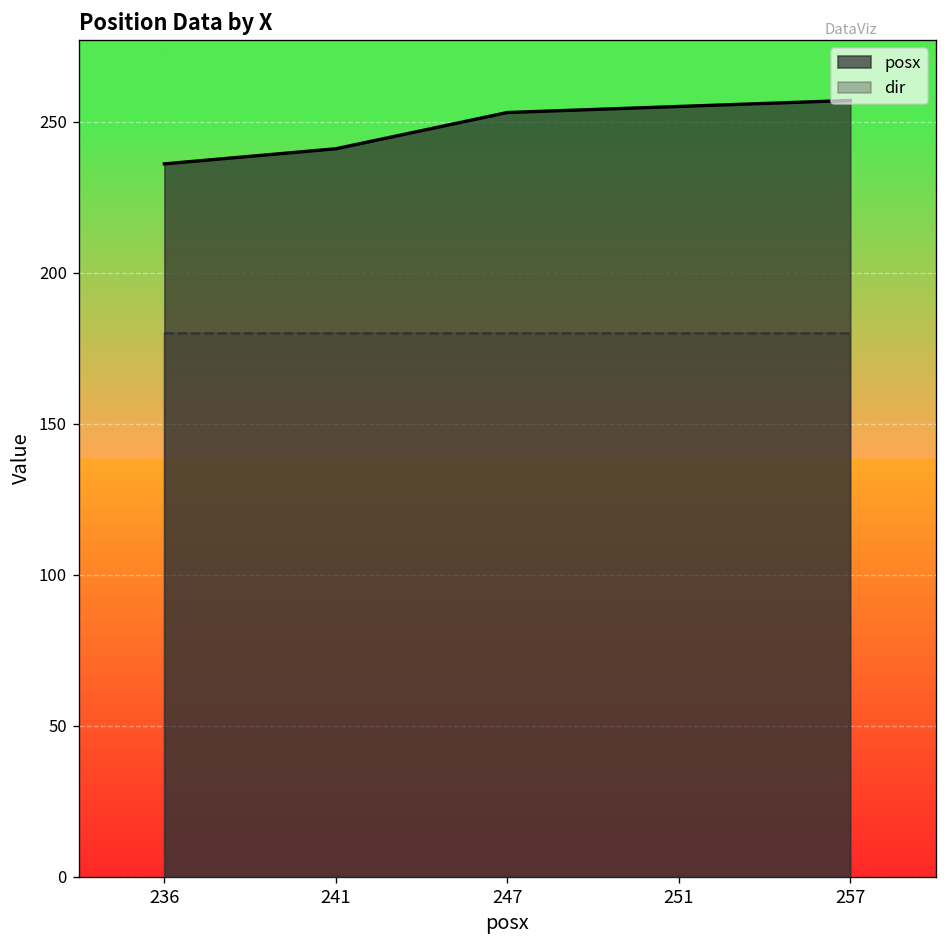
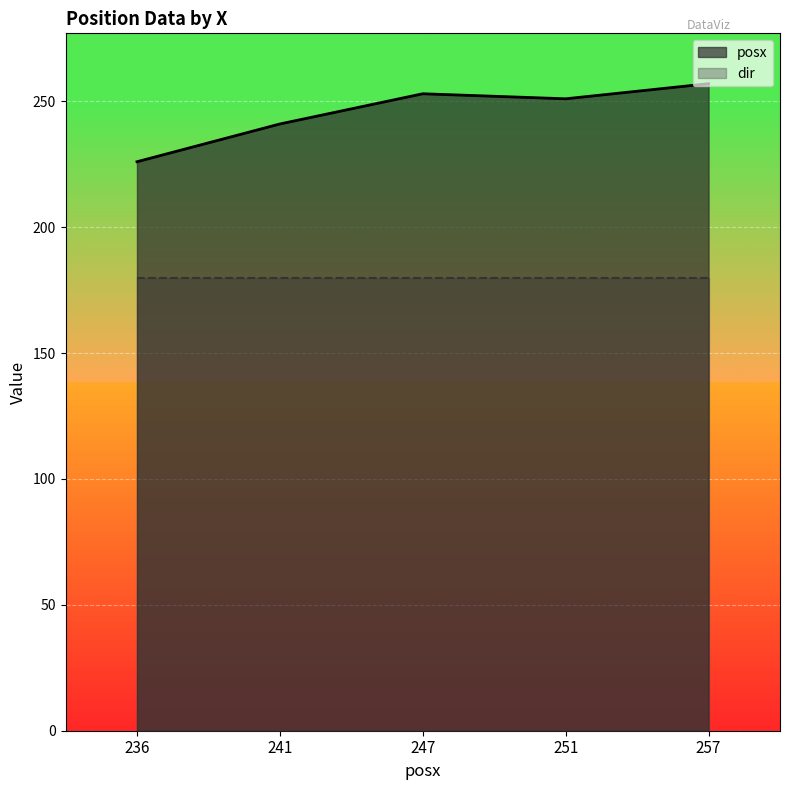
  {
    "posx": {
-     "236": 236,
+     "236": 226,
      "241": 241,
      "247": 253,
-     "251": 255
+     "251": 251
    },
    "dir": {
      "236": 180,
      "241": 180,
      "247": 180,
      "251": 180,
      "257": 180
    }
  }
